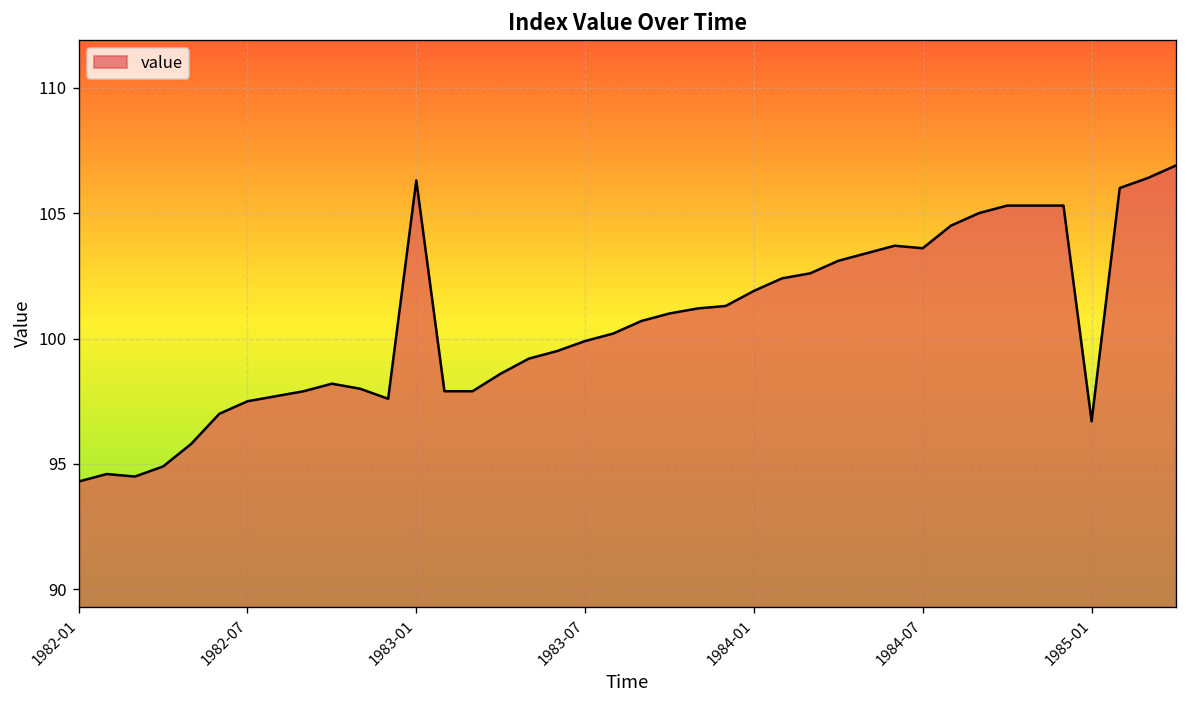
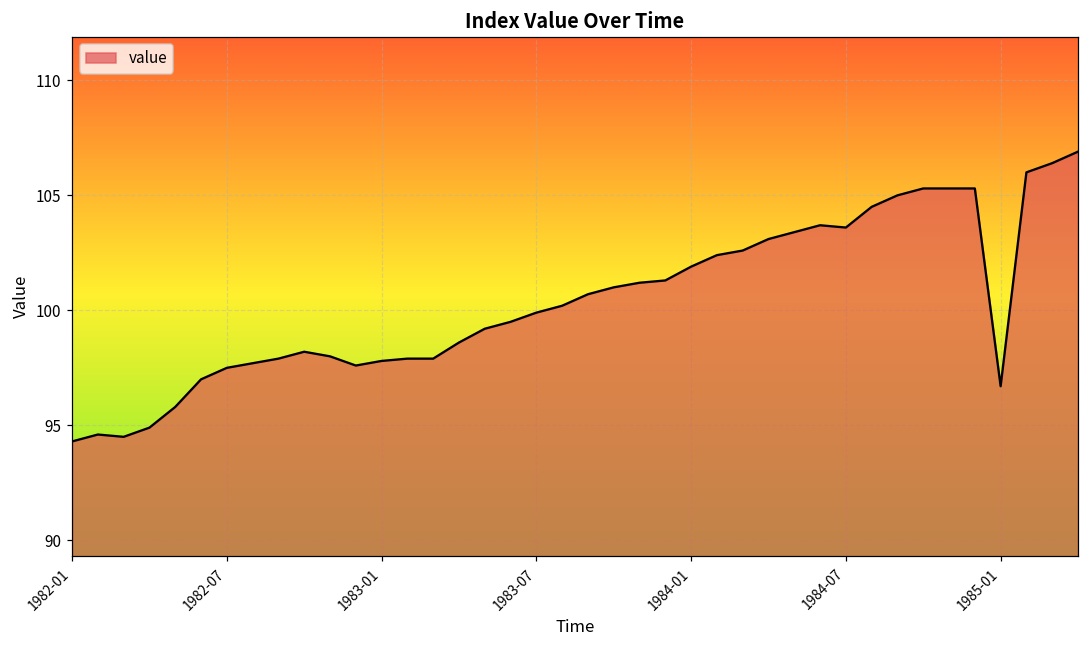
  {
    "1982-01": 94.3,
    "1982-07": 97.5,
-   "1983-01": 106.3,
+   "1983-01": 97.8,
    "1983-07": 99.9,
    "1984-01": 101.9,
    "1984-07": 103.6,
    "1985-01": 96.7
  }
